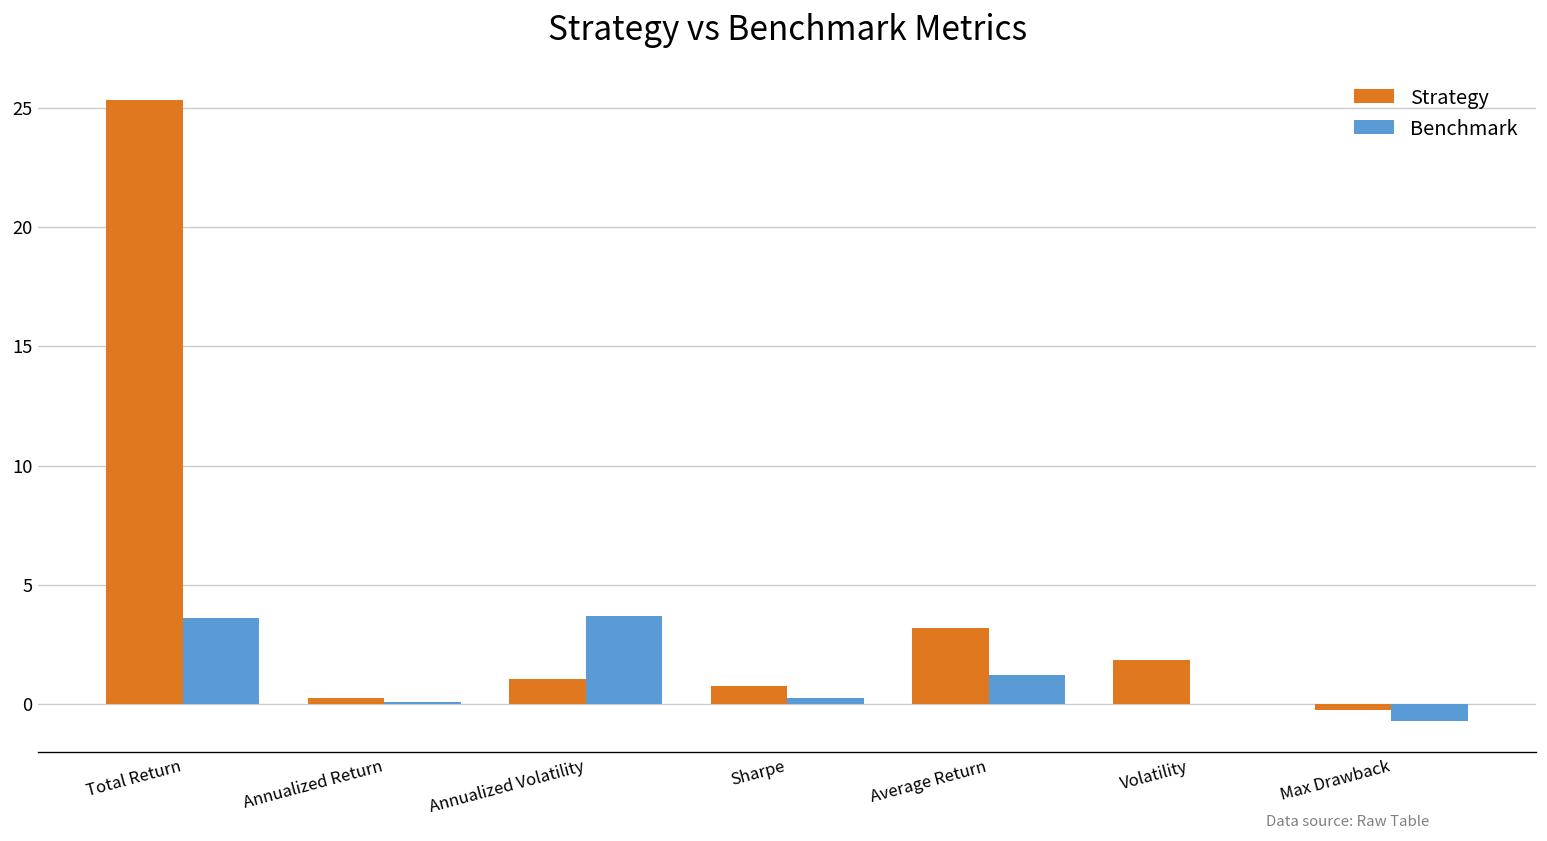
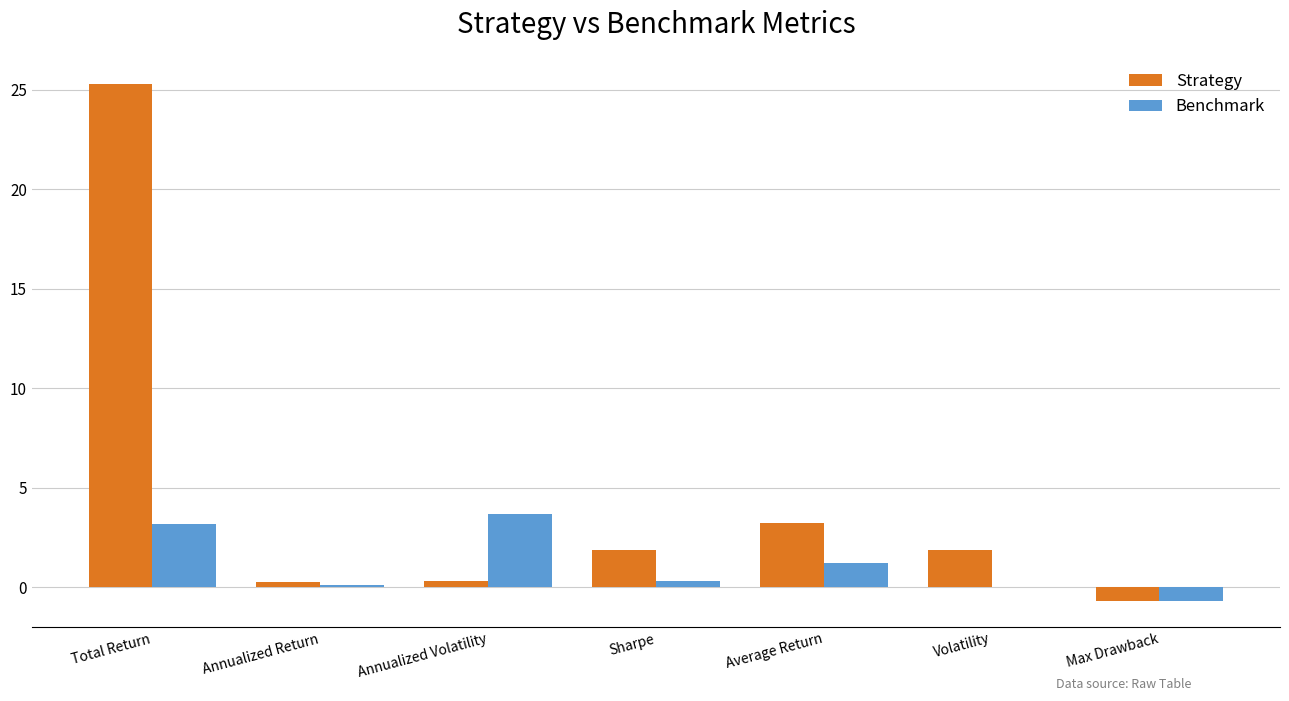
  {
    "Strategy": {
      "Total Return": 25.3,
      "Annualized Return": 0.3,
-     "Annualized Volatility": 1.1,
-     "Sharpe": 0.8,
+     "Annualized Volatility": 0.3,
+     "Sharpe": 1.9,
      "Average Return": 3.2,
      "Volatility": 1.8,
-     "Max Drawback": -0.2
+     "Max Drawback": -0.7
    },
    "Benchmark": {
-     "Total Return": 3.6,
+     "Total Return": 3.1,
      "Annualized Volatility": 3.7,
      "Sharpe": 0.3,
      "Average Return": 1.2,
      "Max Drawback": -0.7
    }
  }
